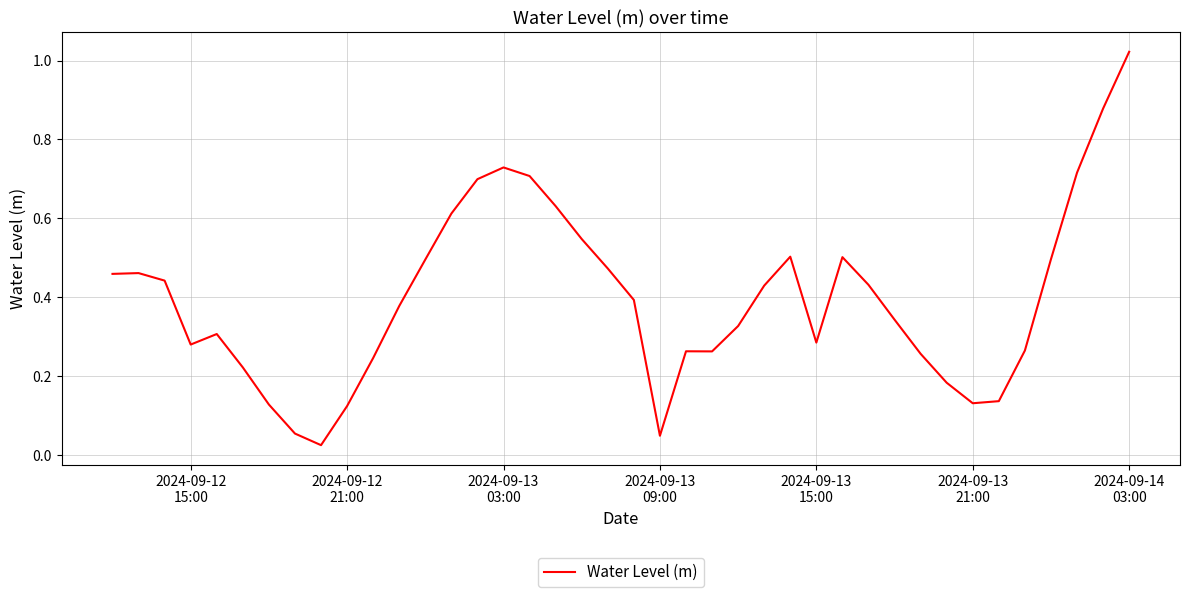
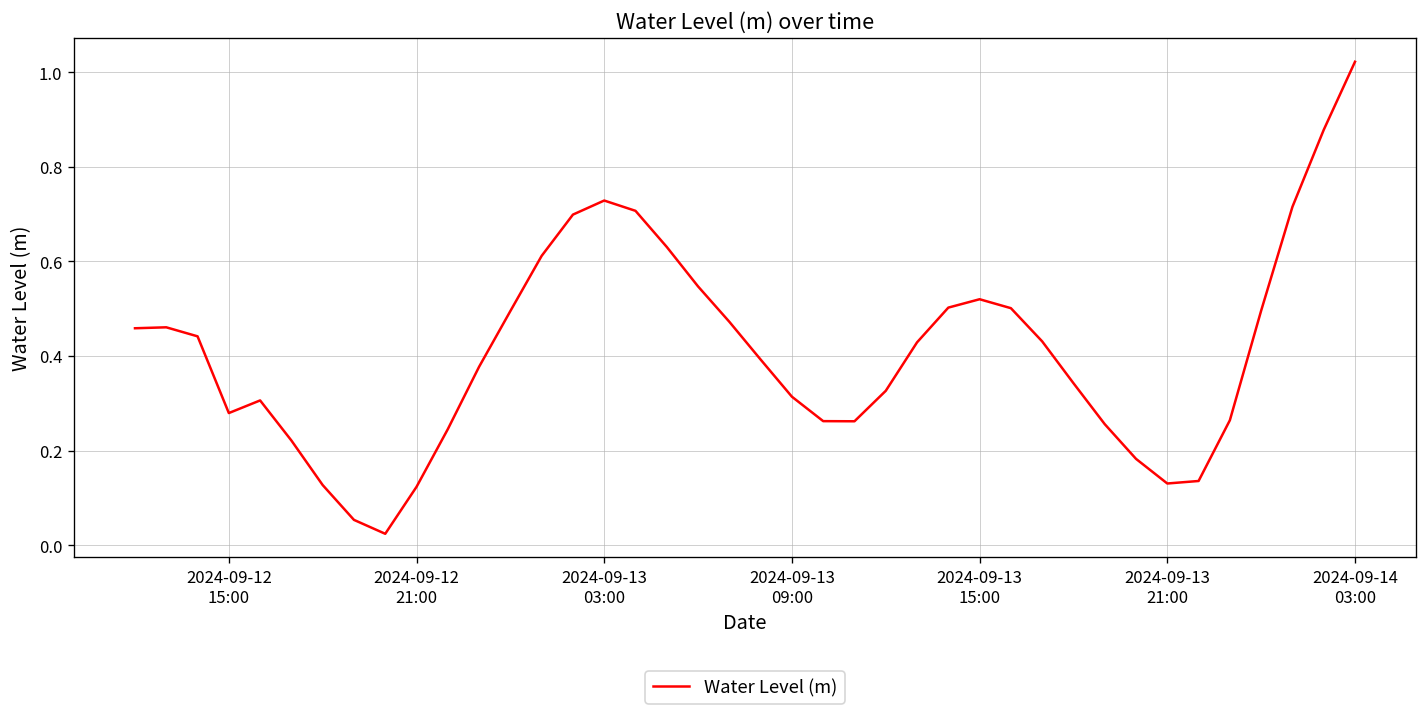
  {
    "2024-09-12 15:00": 0.28,
    "2024-09-12 21:00": 0.12,
    "2024-09-13 03:00": 0.73,
-   "2024-09-13 09:00": 0.05,
-   "2024-09-13 15:00": 0.28,
+   "2024-09-13 09:00": 0.31,
+   "2024-09-13 15:00": 0.52,
    "2024-09-13 21:00": 0.13,
    "2024-09-14 03:00": 1.02
  }
